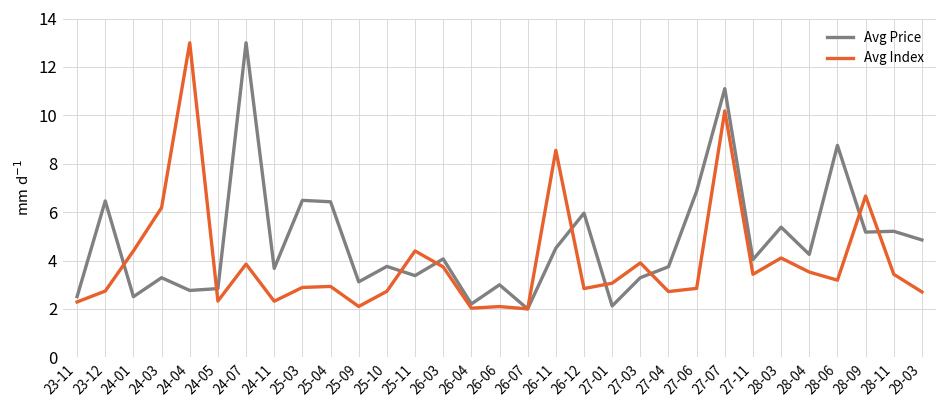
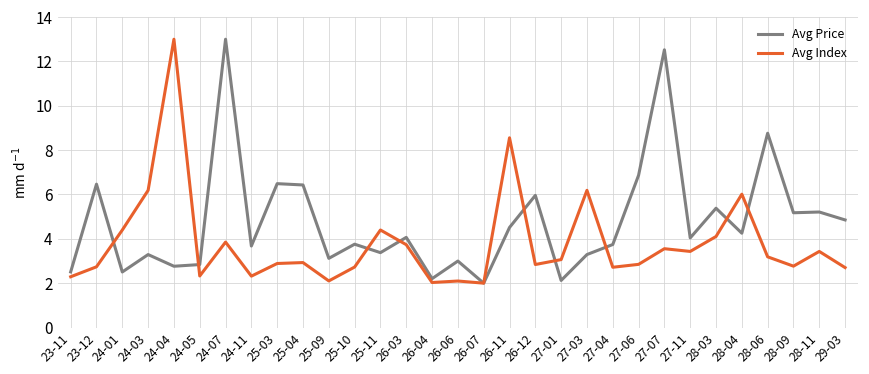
  {
    "Avg Price": {
      "23-11": 2.5,
      "23-12": 6.5,
      "24-01": 2.5,
      "24-03": 3.3,
      "24-04": 2.8,
      "24-05": 2.8,
      "24-07": 13.0,
      "24-11": 3.7,
      "25-03": 6.5,
      "25-04": 6.4,
      "25-09": 3.1,
      "25-10": 3.8,
      "25-11": 3.4,
      "26-03": 4.1,
      "26-04": 2.2,
      "26-06": 3.0,
      "26-11": 4.5,
      "26-12": 6.0,
      "27-01": 2.1,
      "27-03": 3.3,
      "27-04": 3.7,
      "27-06": 6.9,
-     "27-07": 11.1,
+     "27-07": 12.5,
      "27-11": 4.0,
      "28-03": 5.4,
      "28-04": 4.3,
      "28-06": 8.8,
      "28-09": 5.2,
      "28-11": 5.2,
      "29-03": 4.9
    },
    "Avg Index": {
      "23-11": 2.3,
      "23-12": 2.7,
      "24-01": 4.4,
      "24-03": 6.2,
      "24-04": 13.0,
      "24-05": 2.3,
      "24-07": 3.9,
      "24-11": 2.3,
      "25-03": 2.9,
      "25-04": 2.9,
      "25-09": 2.1,
      "25-10": 2.7,
      "25-11": 4.4,
      "26-03": 3.7,
      "26-04": 2.0,
      "26-06": 2.1,
      "26-11": 8.6,
      "26-12": 2.8,
      "27-01": 3.1,
-     "27-03": 3.9,
+     "27-03": 6.2,
      "27-04": 2.7,
      "27-06": 2.8,
-     "27-07": 10.2,
+     "27-07": 3.6,
      "27-11": 3.4,
      "28-03": 4.1,
-     "28-04": 3.5,
+     "28-04": 6.0,
      "28-06": 3.2,
-     "28-09": 6.7,
+     "28-09": 2.8,
      "28-11": 3.4,
      "29-03": 2.7
    }
  }
